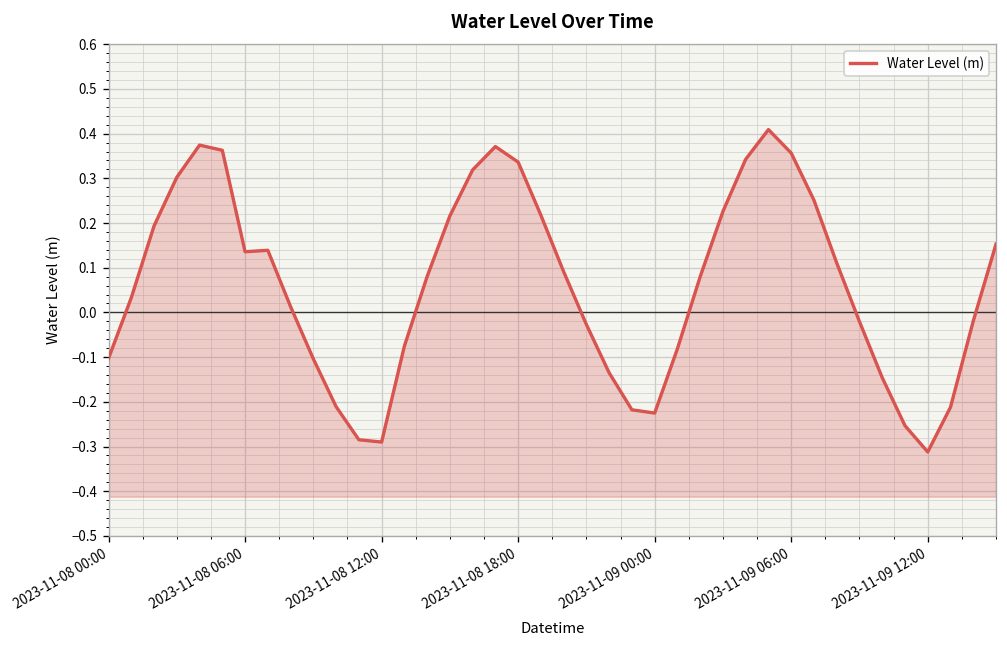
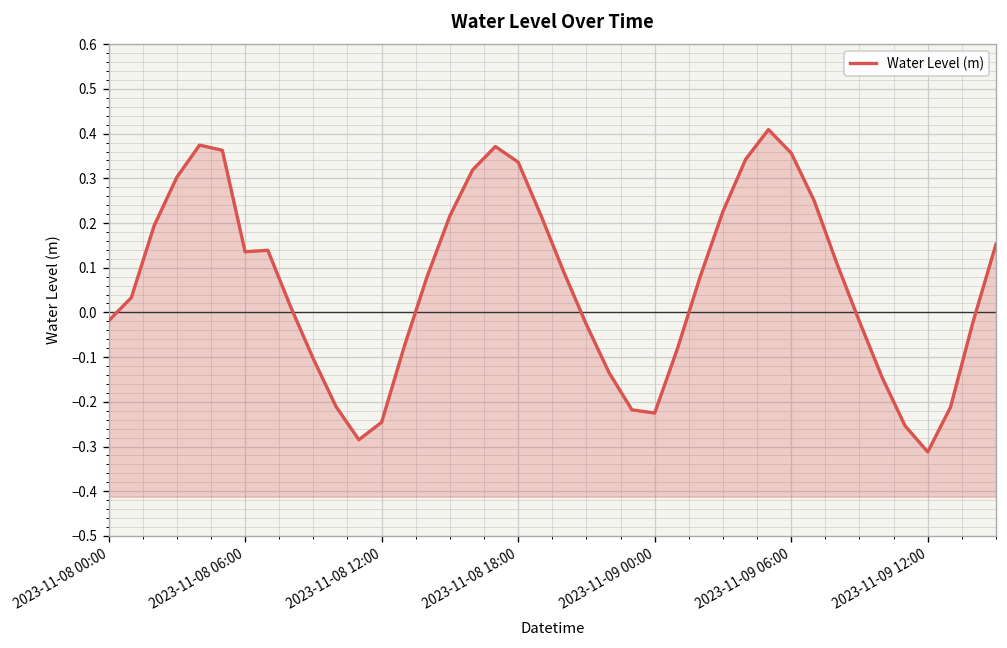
  {
-   "2023-11-08 00:00": -0.10,
+   "2023-11-08 00:00": -0.02,
    "2023-11-08 06:00": 0.14,
-   "2023-11-08 12:00": -0.29,
+   "2023-11-08 12:00": -0.25,
    "2023-11-08 18:00": 0.34,
    "2023-11-09 00:00": -0.23,
    "2023-11-09 06:00": 0.36,
    "2023-11-09 12:00": -0.31
  }
